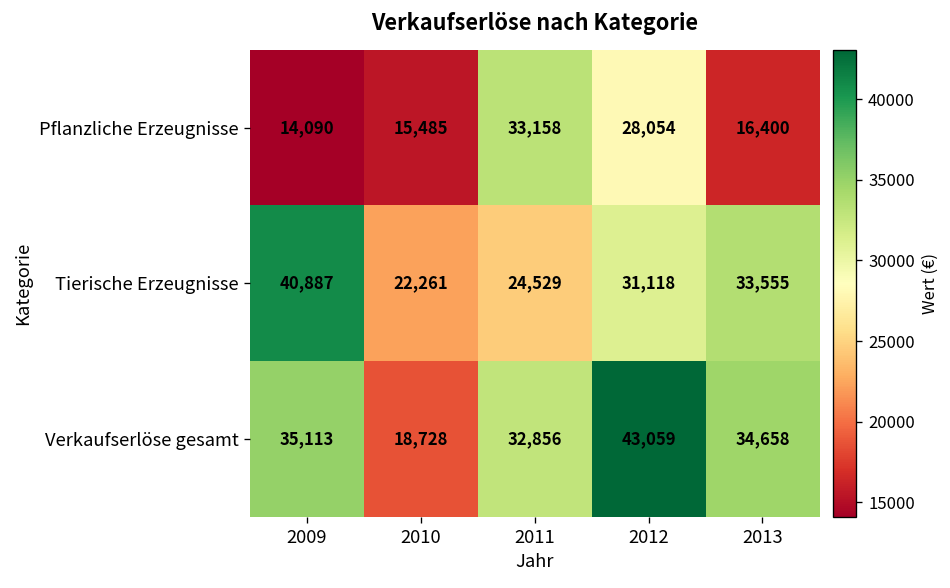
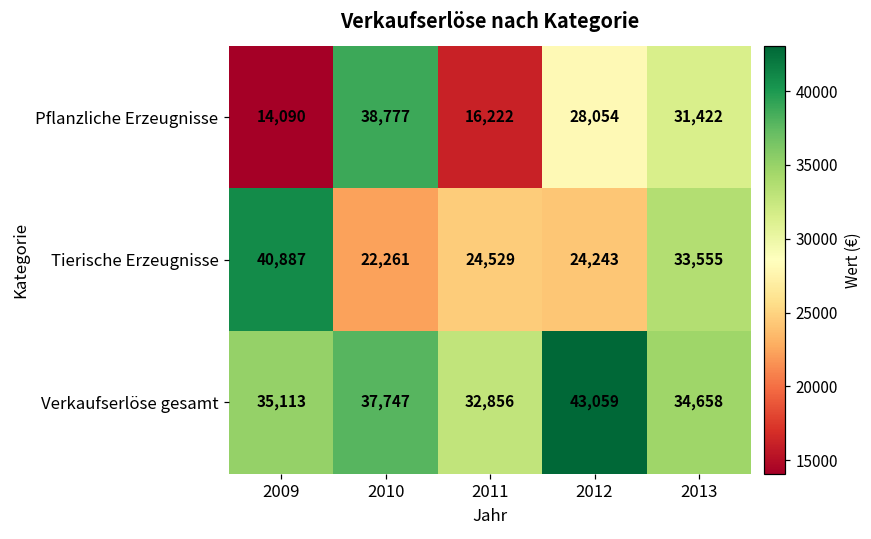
  {
    "Pflanzliche Erzeugnisse": {
      "2009": "14,090",
-     "2010": "15,485",
-     "2011": "33,158",
+     "2010": "38,777",
+     "2011": "16,222",
      "2012": "28,054",
-     "2013": "16,400"
+     "2013": "31,422"
    },
    "Tierische Erzeugnisse": {
      "2009": "40,887",
      "2010": "22,261",
      "2011": "24,529",
-     "2012": "31,118",
+     "2012": "24,243",
      "2013": "33,555"
    },
    "Verkaufserlöse gesamt": {
      "2009": "35,113",
-     "2010": "18,728",
+     "2010": "37,747",
      "2011": "32,856",
      "2012": "43,059",
      "2013": "34,658"
    }
  }
